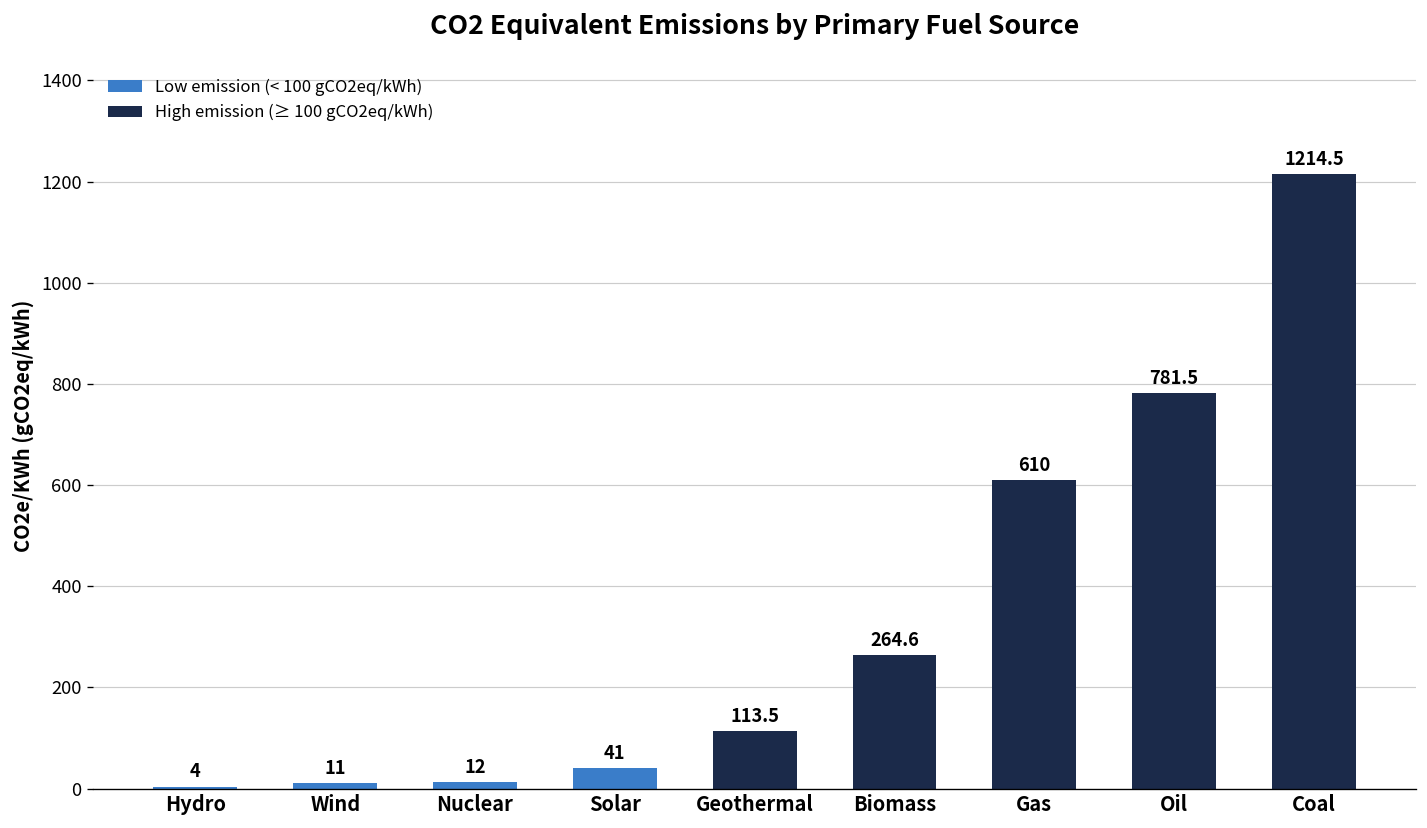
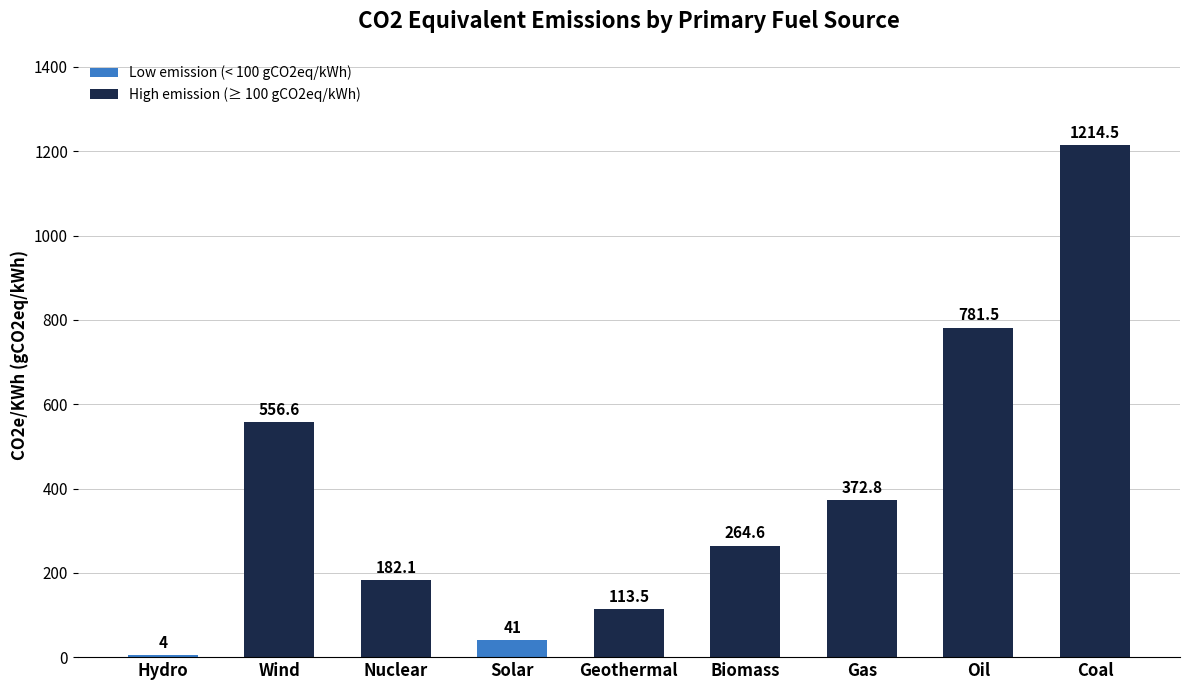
  {
    "Hydro": 4,
-   "Wind": 11,
-   "Nuclear": 12,
+   "Wind": 556.6,
+   "Nuclear": 182.1,
    "Solar": 41,
    "Geothermal": 113.5,
    "Biomass": 264.6,
-   "Gas": 610,
+   "Gas": 372.8,
    "Oil": 781.5,
    "Coal": 1214.5
  }
